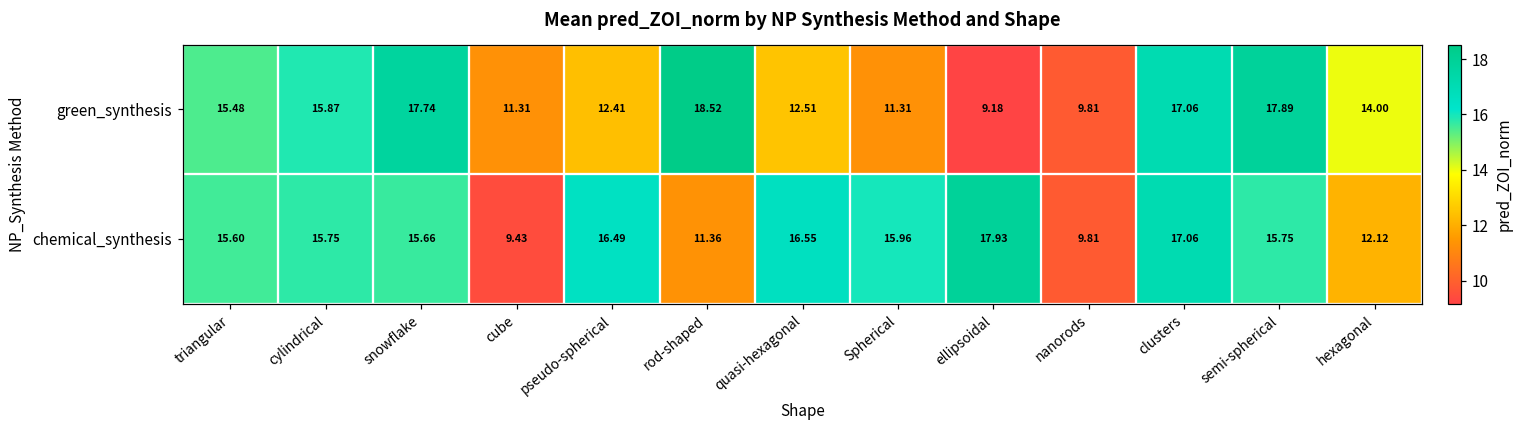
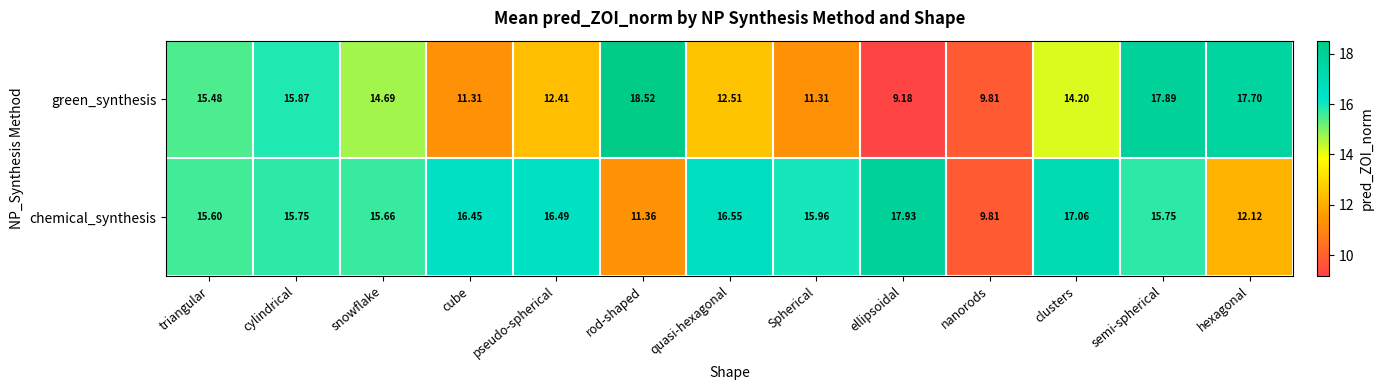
  {
    "green_synthesis": {
      "triangular": 15.48,
      "cylindrical": 15.87,
-     "snowflake": 17.74,
+     "snowflake": 14.69,
      "cube": 11.31,
      "pseudo-spherical": 12.41,
      "rod-shaped": 18.52,
      "quasi-hexagonal": 12.51,
      "Spherical": 11.31,
      "ellipsoidal": 9.18,
      "nanorods": 9.81,
-     "clusters": 17.06,
+     "clusters": 14.20,
      "semi-spherical": 17.89,
-     "hexagonal": 14.00
+     "hexagonal": 17.70
    },
    "chemical_synthesis": {
      "triangular": 15.60,
      "cylindrical": 15.75,
      "snowflake": 15.66,
-     "cube": 9.43,
+     "cube": 16.45,
      "pseudo-spherical": 16.49,
      "rod-shaped": 11.36,
      "quasi-hexagonal": 16.55,
      "Spherical": 15.96,
      "ellipsoidal": 17.93,
      "nanorods": 9.81,
      "clusters": 17.06,
      "semi-spherical": 15.75,
      "hexagonal": 12.12
    }
  }
